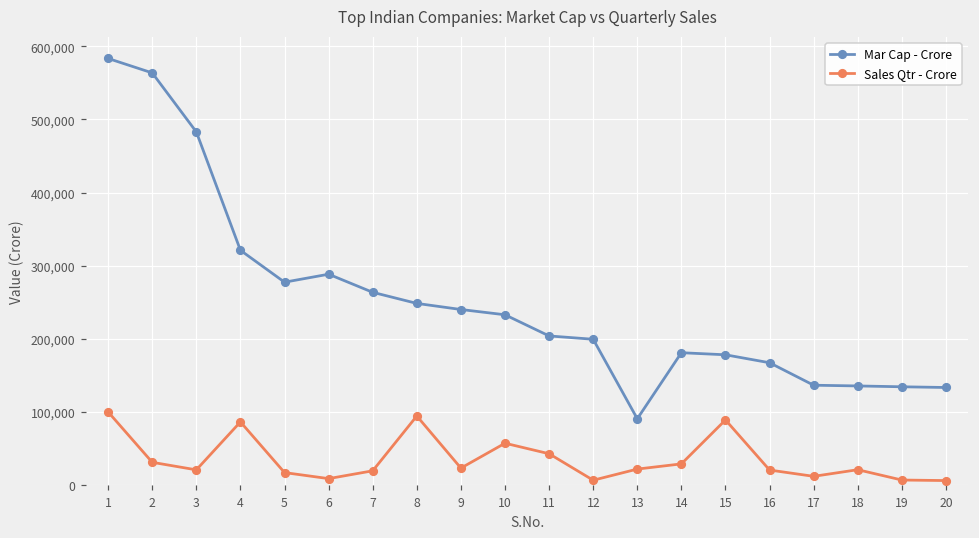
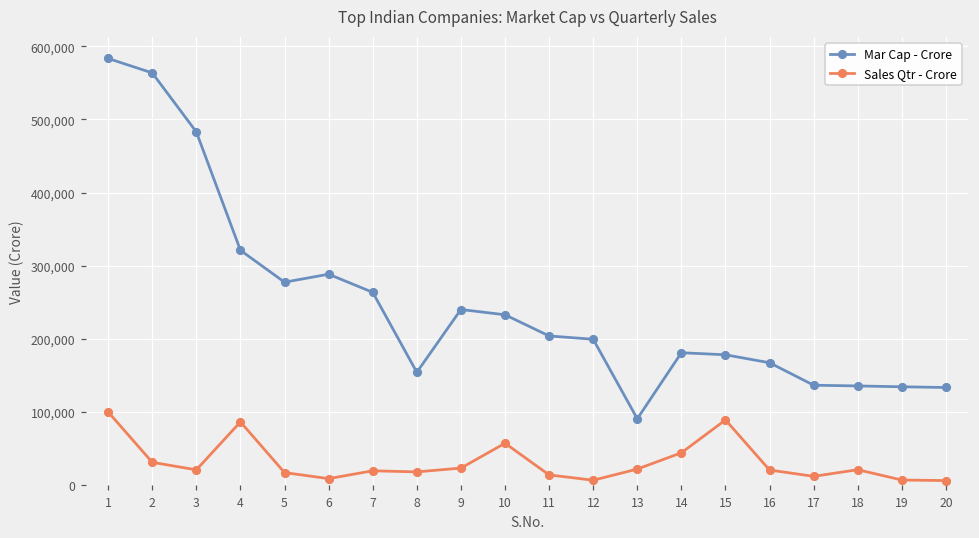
  {
    "Mar Cap - Crore": {
      "1": "580,000",
      "2": "560,000",
      "3": "480,000",
      "4": "320,000",
      "5": "280,000",
      "6": "290,000",
      "7": "260,000",
-     "8": "250,000",
+     "8": "150,000",
      "9": "240,000",
      "10": "230,000",
      "11": "200,000",
      "12": "200,000",
      "13": "90,000",
      "14": "180,000",
      "15": "180,000",
      "16": "170,000",
      "17": "140,000",
      "18": "140,000",
      "19": "130,000",
      "20": "130,000"
    },
    "Sales Qtr - Crore": {
      "1": "100,000",
      "2": "30,000",
      "3": "20,000",
      "4": "90,000",
      "5": "20,000",
      "6": "10,000",
      "7": "20,000",
-     "8": "90,000",
+     "8": "20,000",
      "9": "20,000",
      "10": "60,000",
-     "11": "40,000",
+     "11": "10,000",
      "12": "10,000",
      "13": "20,000",
-     "14": "30,000",
+     "14": "40,000",
      "15": "90,000",
      "16": "20,000",
      "17": "10,000",
      "18": "20,000",
      "19": "10,000",
      "20": "10,000"
    }
  }
